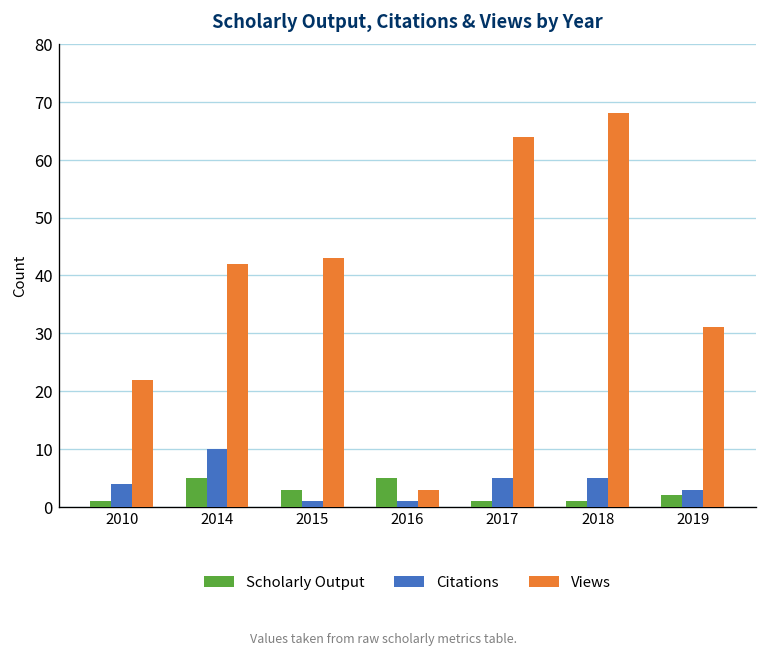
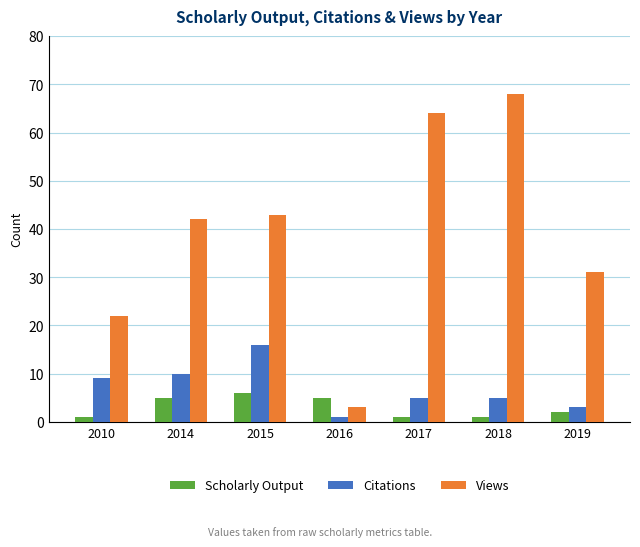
  {
    "Scholarly Output": {
      "2010": 1,
      "2014": 5,
-     "2015": 3,
+     "2015": 6,
      "2016": 5,
      "2017": 1,
      "2018": 1,
      "2019": 2
    },
    "Citations": {
-     "2010": 4,
+     "2010": 9,
      "2014": 10,
-     "2015": 1,
+     "2015": 16,
      "2016": 1,
      "2017": 5,
      "2018": 5,
      "2019": 3
    },
    "Views": {
      "2010": 22,
      "2014": 42,
      "2015": 43,
      "2016": 3,
      "2017": 64,
      "2018": 68,
      "2019": 31
    }
  }
